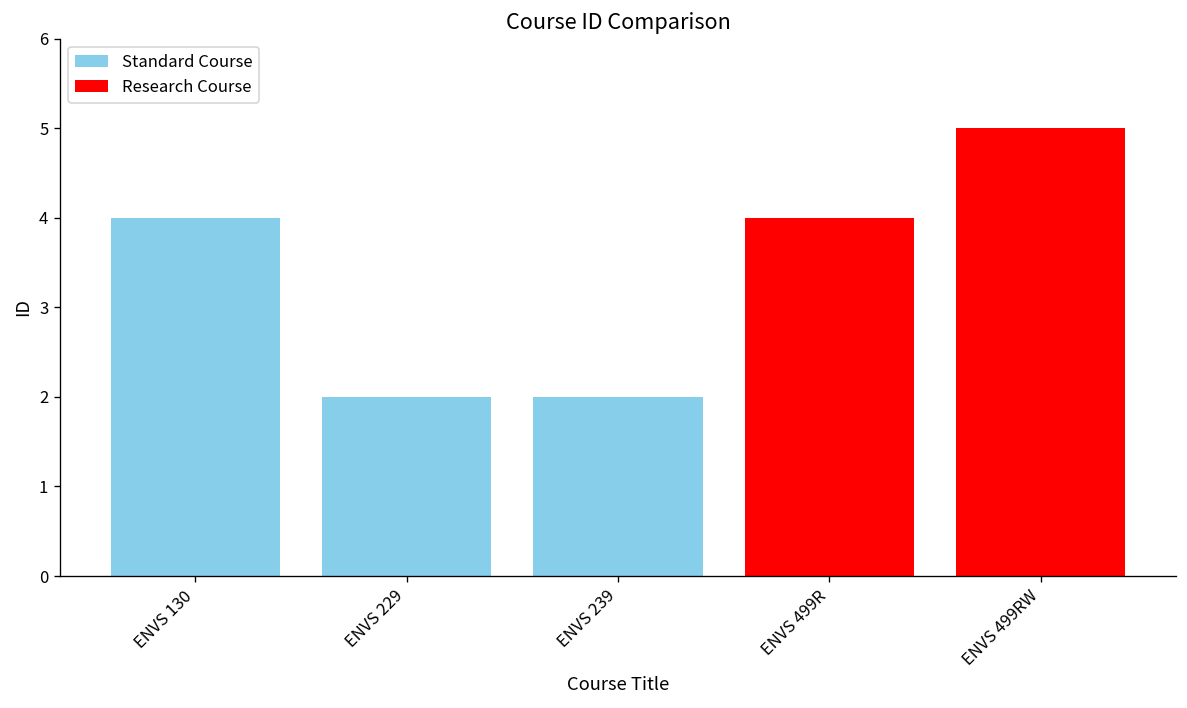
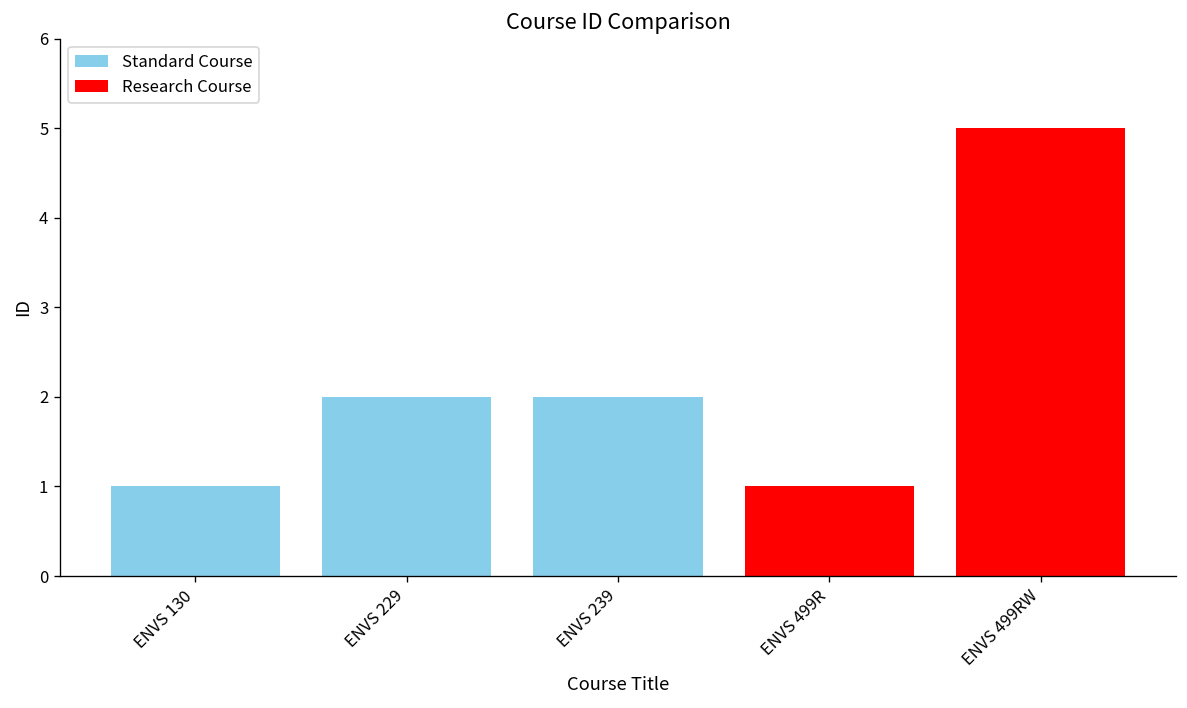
  {
-   "ENVS 130": 4,
+   "ENVS 130": 1,
    "ENVS 229": 2,
    "ENVS 239": 2,
-   "ENVS 499R": 4,
+   "ENVS 499R": 1,
    "ENVS 499RW": 5
  }
